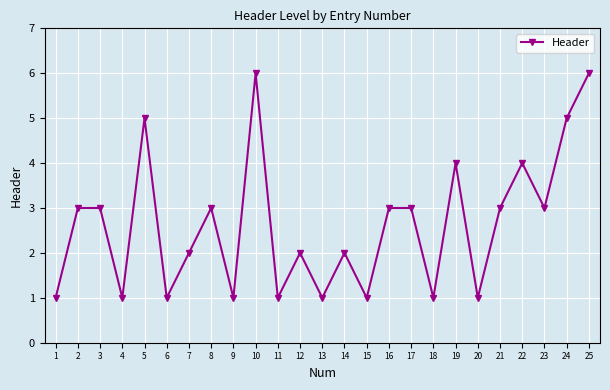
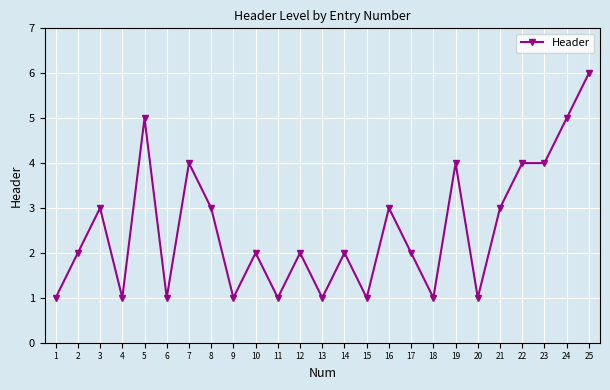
  {
    "1": 1,
-   "2": 3,
+   "2": 2,
    "3": 3,
    "4": 1,
    "5": 5,
    "6": 1,
-   "7": 2,
+   "7": 4,
    "8": 3,
    "9": 1,
-   "10": 6,
+   "10": 2,
    "11": 1,
    "12": 2,
    "13": 1,
    "14": 2,
    "15": 1,
    "16": 3,
-   "17": 3,
+   "17": 2,
    "18": 1,
    "19": 4,
    "20": 1,
    "21": 3,
    "22": 4,
-   "23": 3,
+   "23": 4,
    "24": 5,
    "25": 6
  }
